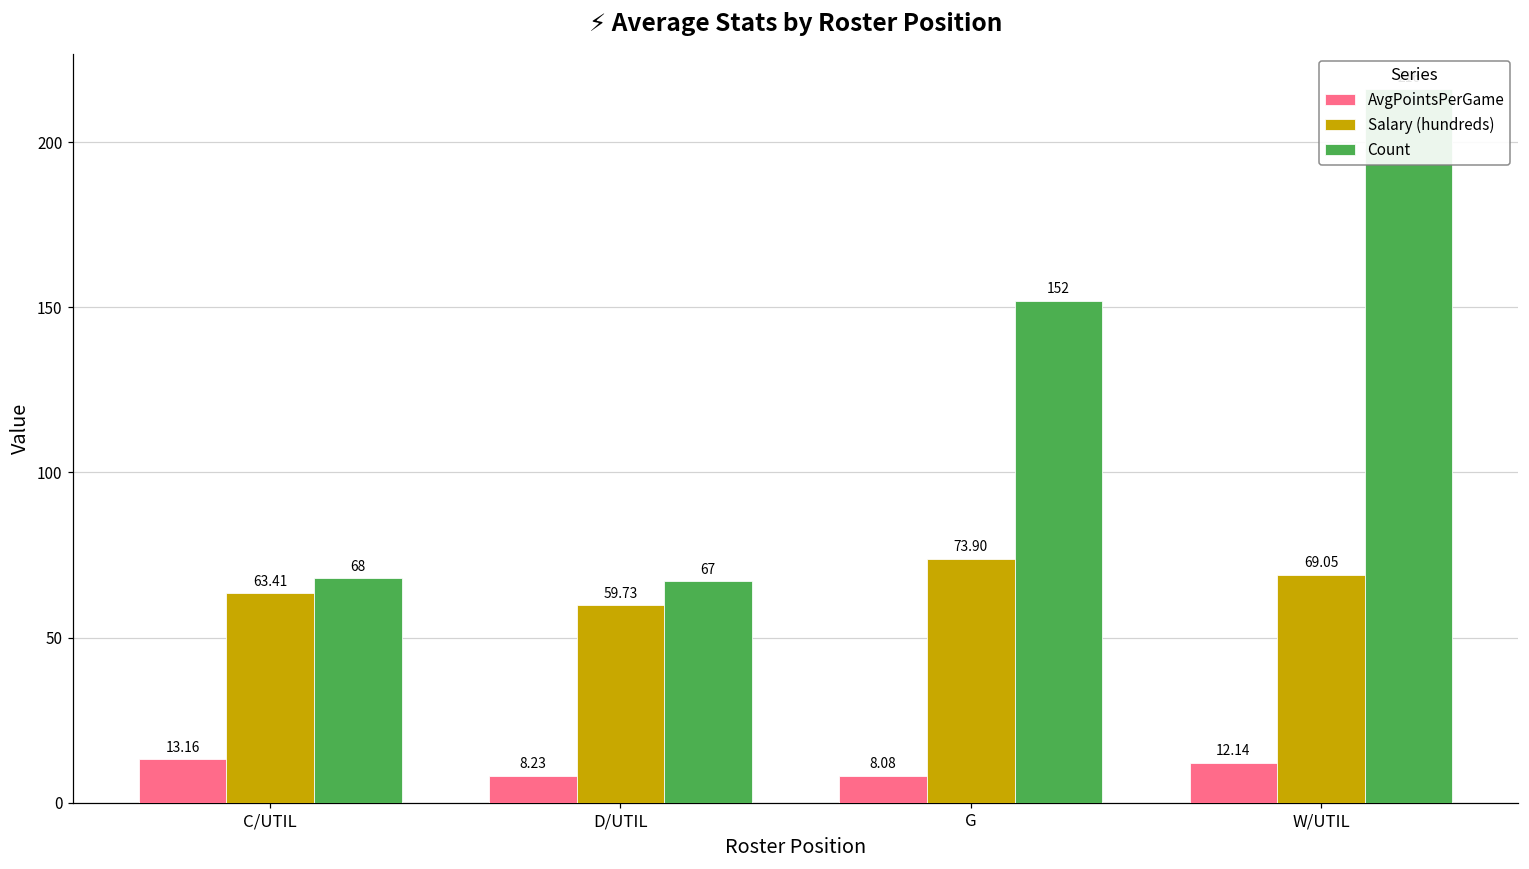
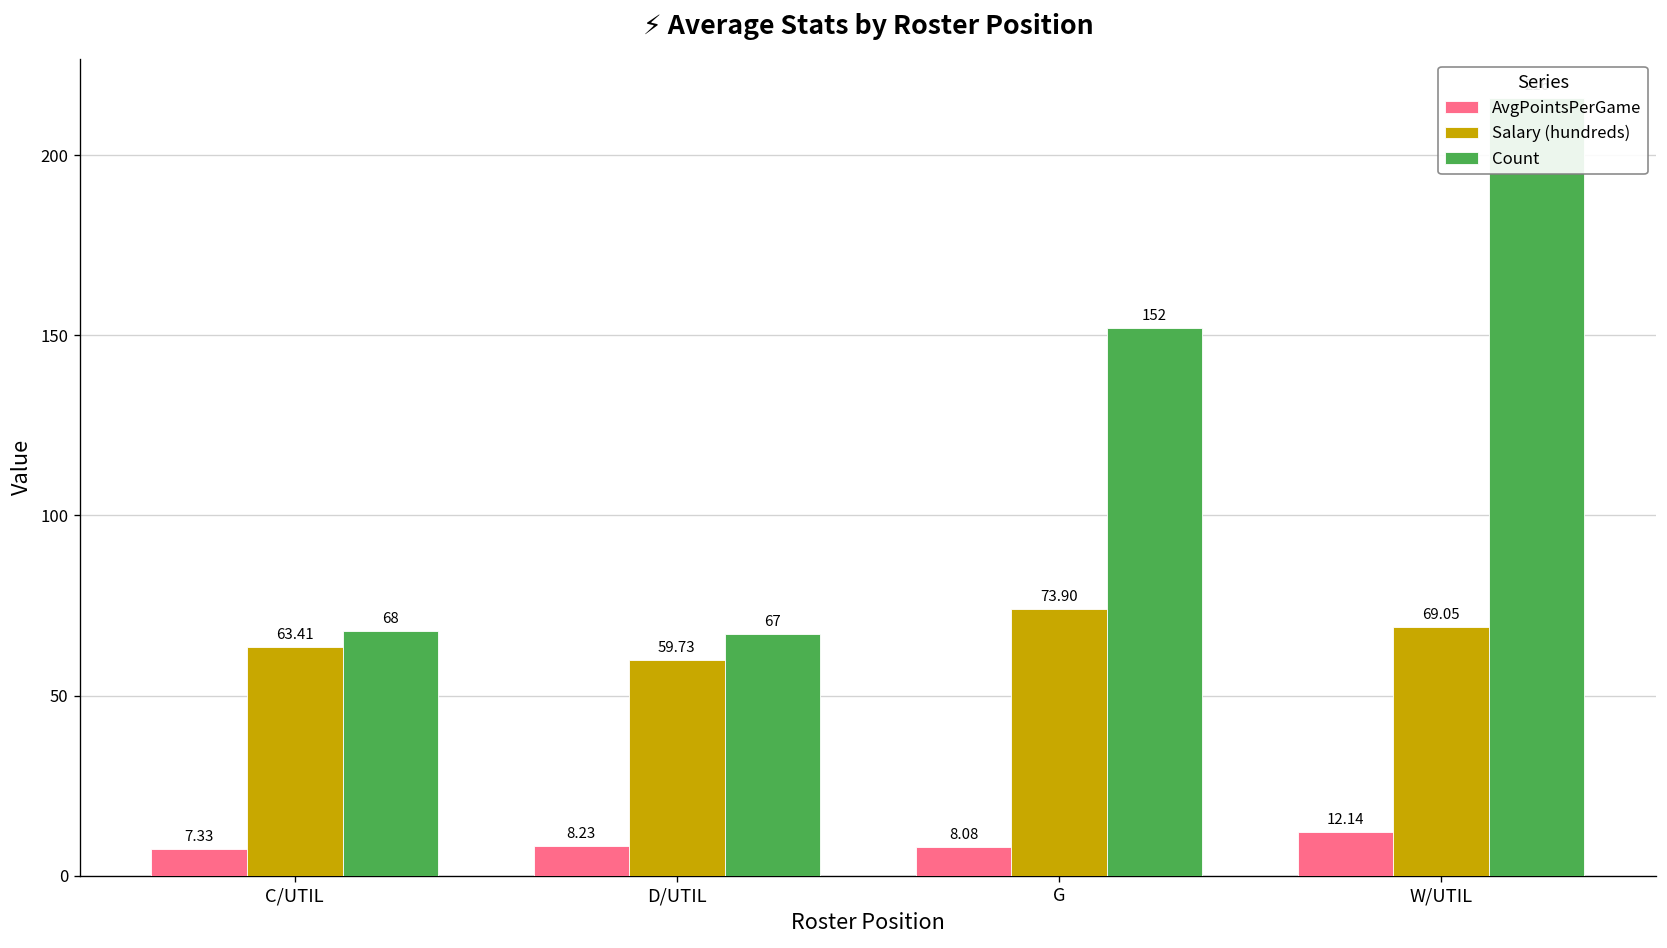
  {
    "AvgPointsPerGame": {
-     "C/UTIL": 13.16,
+     "C/UTIL": 7.33,
      "D/UTIL": 8.23,
      "G": 8.08,
      "W/UTIL": 12.14
    },
    "Salary (hundreds)": {
      "C/UTIL": 63.41,
      "D/UTIL": 59.73,
      "G": 73.90,
      "W/UTIL": 69.05
    },
    "Count": {
      "C/UTIL": 68,
      "D/UTIL": 67,
      "G": 152
    }
  }
